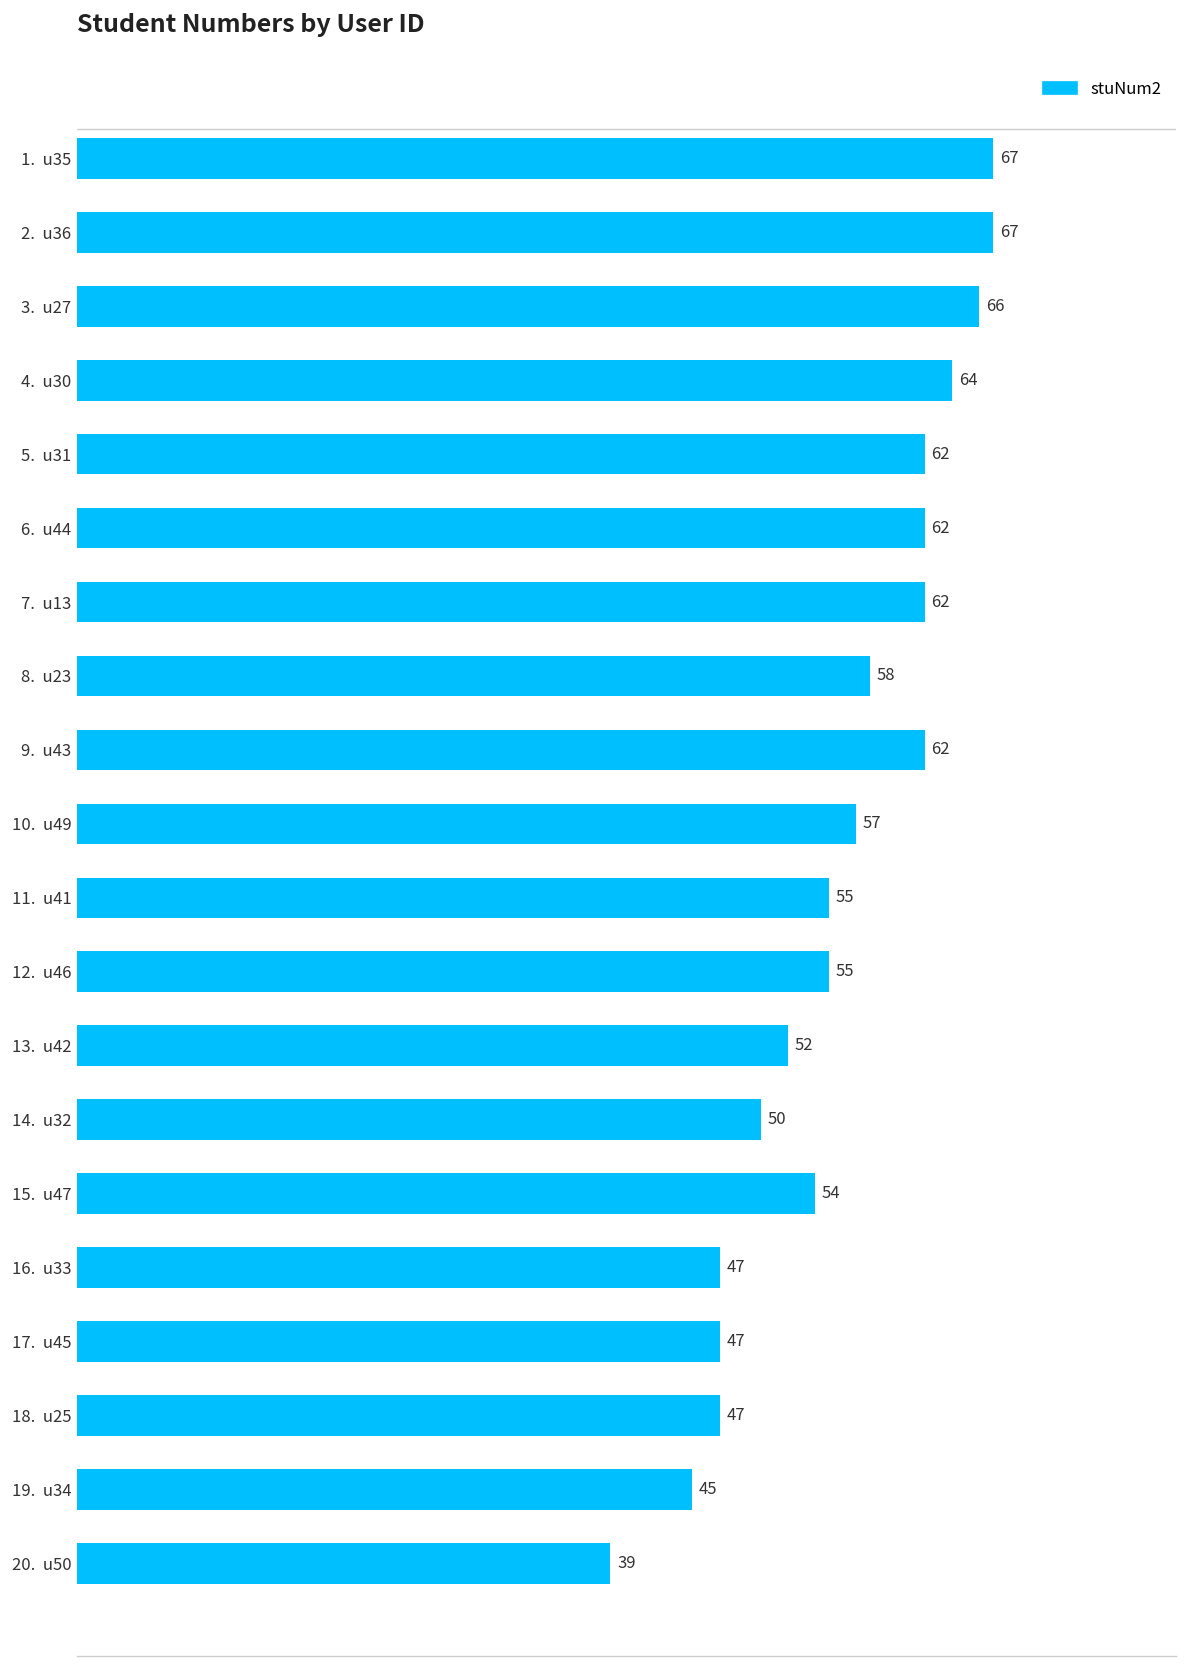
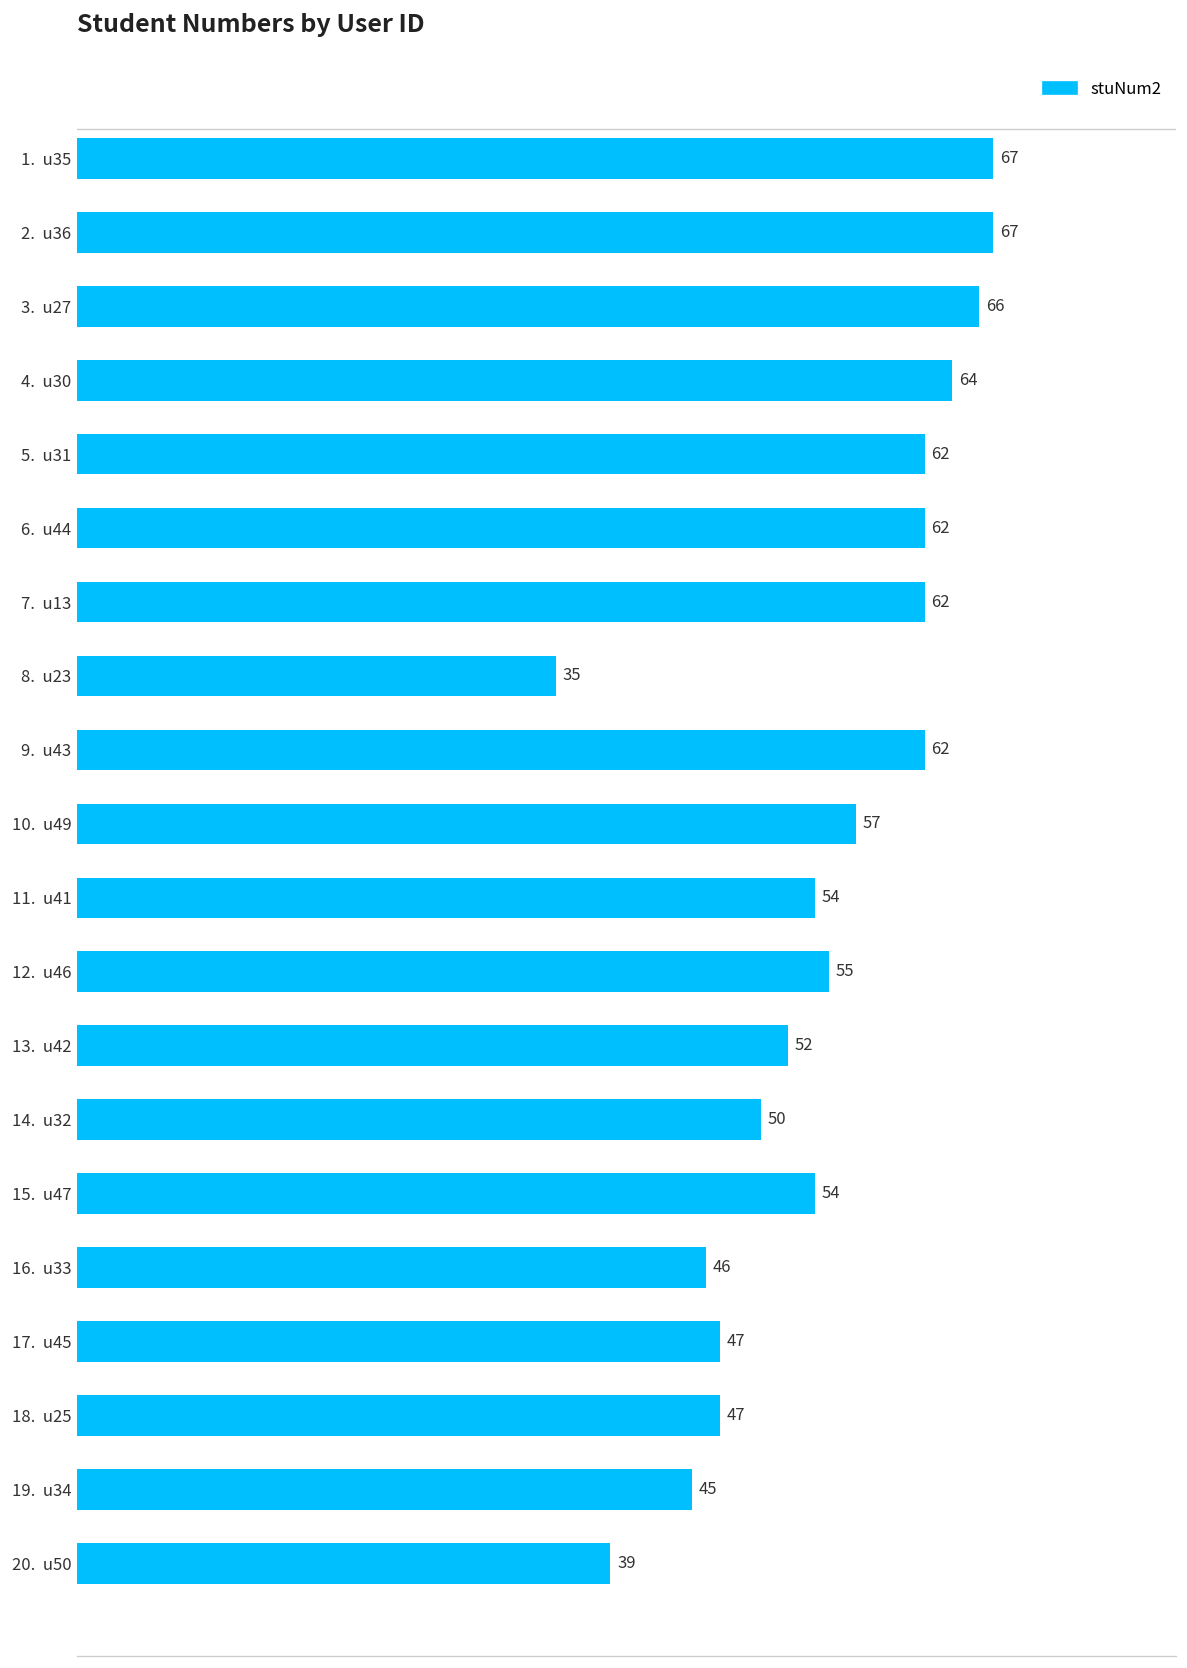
  {
    "1. u35": 67,
    "2. u36": 67,
    "3. u27": 66,
    "4. u30": 64,
    "5. u31": 62,
    "6. u44": 62,
    "7. u13": 62,
-   "8. u23": 58,
+   "8. u23": 35,
    "9. u43": 62,
    "10. u49": 57,
-   "11. u41": 55,
+   "11. u41": 54,
    "12. u46": 55,
    "13. u42": 52,
    "14. u32": 50,
    "15. u47": 54,
-   "16. u33": 47,
+   "16. u33": 46,
    "17. u45": 47,
    "18. u25": 47,
    "19. u34": 45,
    "20. u50": 39
  }
